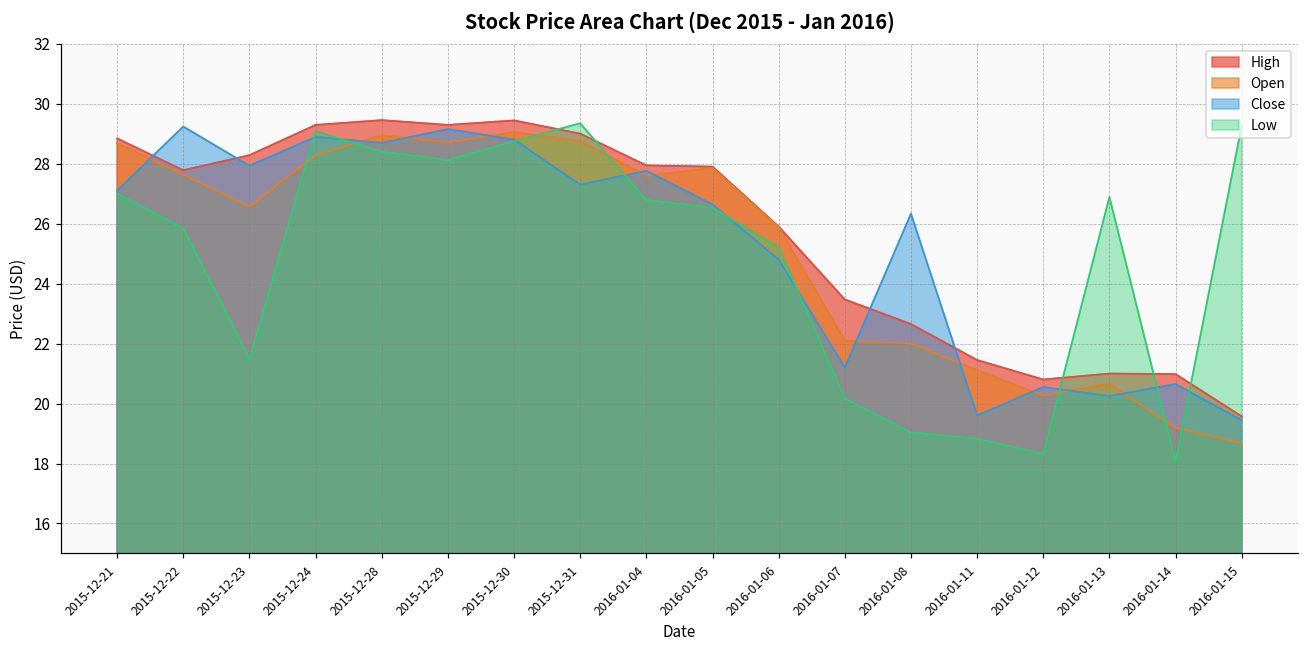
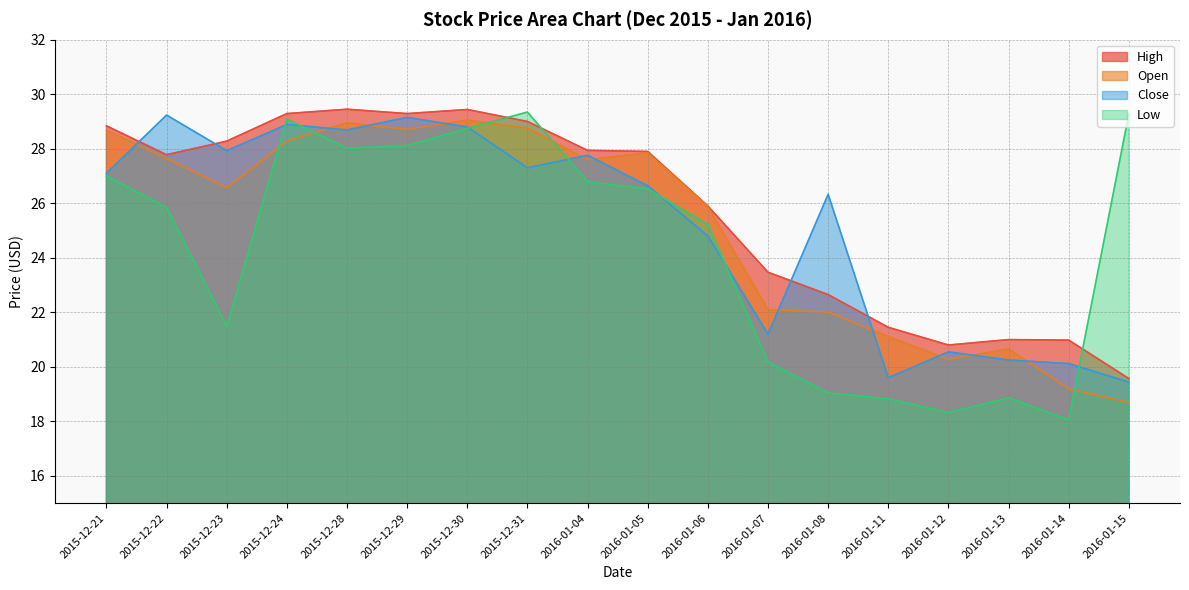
  {
    "Close": {
      "2015-12-21": 27.1,
      "2015-12-22": 29.2,
      "2015-12-23": 27.9,
      "2015-12-24": 28.9,
      "2015-12-28": 28.7,
      "2015-12-29": 29.2,
      "2015-12-31": 27.3,
      "2016-01-04": 27.8,
      "2016-01-05": 26.6,
      "2016-01-06": 24.8,
      "2016-01-07": 21.2,
      "2016-01-08": 26.3,
      "2016-01-11": 19.6,
      "2016-01-12": 20.5,
      "2016-01-13": 20.3,
-     "2016-01-14": 20.6,
+     "2016-01-14": 20.1,
      "2016-01-15": 19.4
    },
    "Low": {
      "2015-12-21": 27.0,
      "2015-12-22": 25.9,
      "2015-12-23": 21.5,
      "2015-12-24": 29.1,
-     "2015-12-28": 28.4,
+     "2015-12-28": 28.0,
      "2015-12-29": 28.1,
      "2015-12-31": 29.3,
      "2016-01-04": 26.8,
      "2016-01-05": 26.5,
      "2016-01-06": 25.2,
      "2016-01-07": 20.2,
      "2016-01-08": 19.0,
      "2016-01-11": 18.8,
      "2016-01-12": 18.3,
-     "2016-01-13": 26.9,
+     "2016-01-13": 18.9,
      "2016-01-14": 18.0
    }
  }
